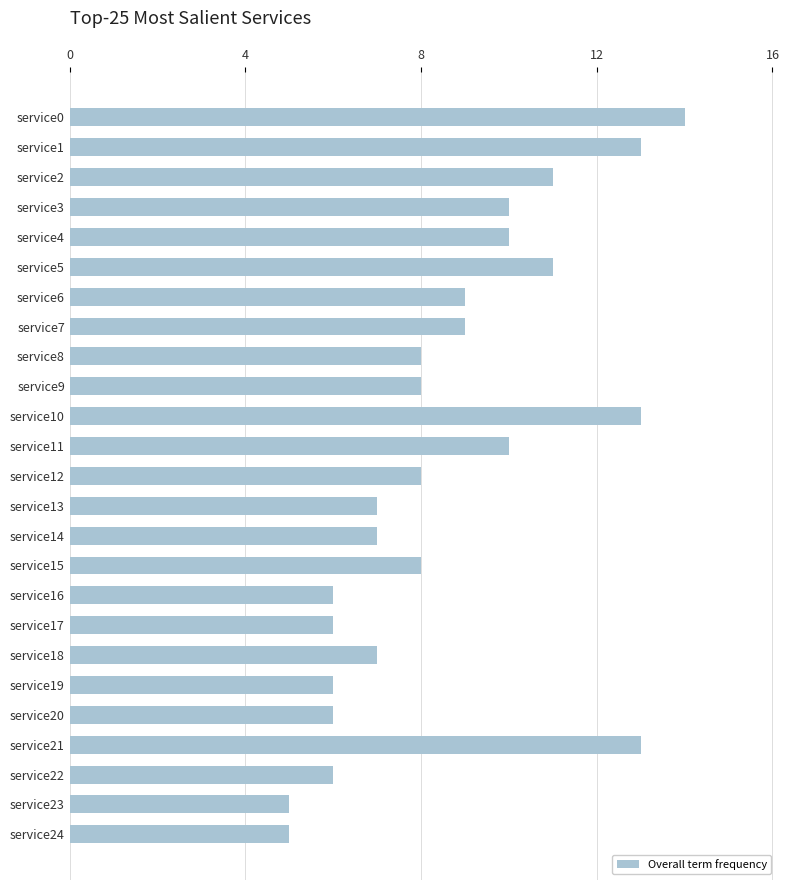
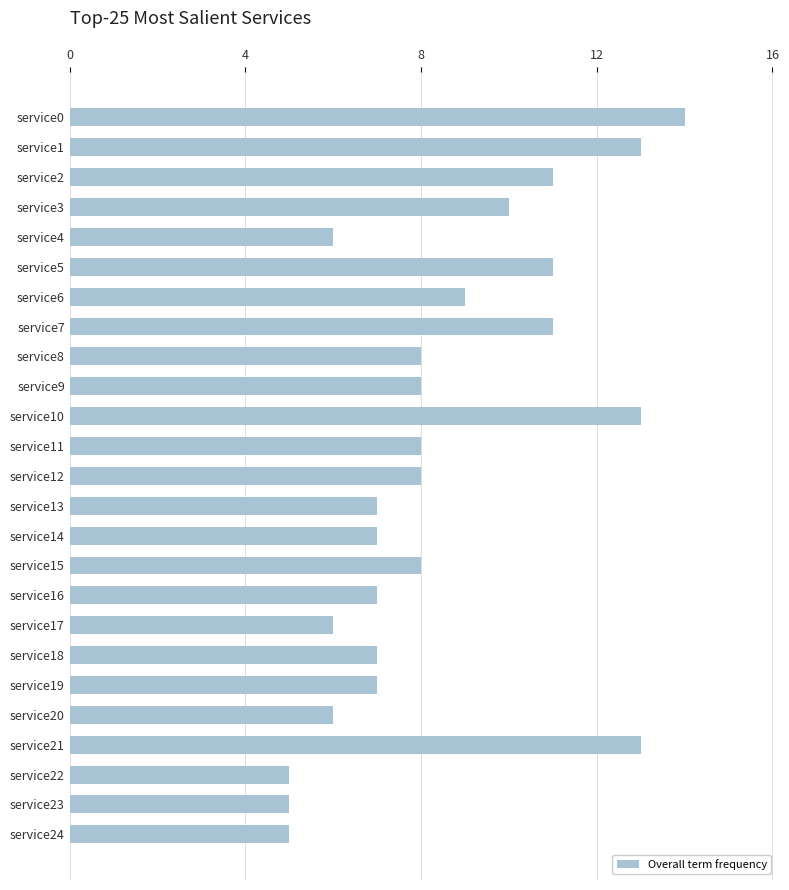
  {
    "service0": 14,
    "service1": 13,
    "service2": 11,
    "service3": 10,
-   "service4": 10,
+   "service4": 6,
    "service5": 11,
    "service6": 9,
-   "service7": 9,
+   "service7": 11,
    "service8": 8,
    "service9": 8,
    "service10": 13,
-   "service11": 10,
+   "service11": 8,
    "service12": 8,
    "service13": 7,
    "service14": 7,
    "service15": 8,
-   "service16": 6,
+   "service16": 7,
    "service17": 6,
    "service18": 7,
-   "service19": 6,
+   "service19": 7,
    "service20": 6,
    "service21": 13,
-   "service22": 6,
+   "service22": 5,
    "service23": 5,
    "service24": 5
  }
